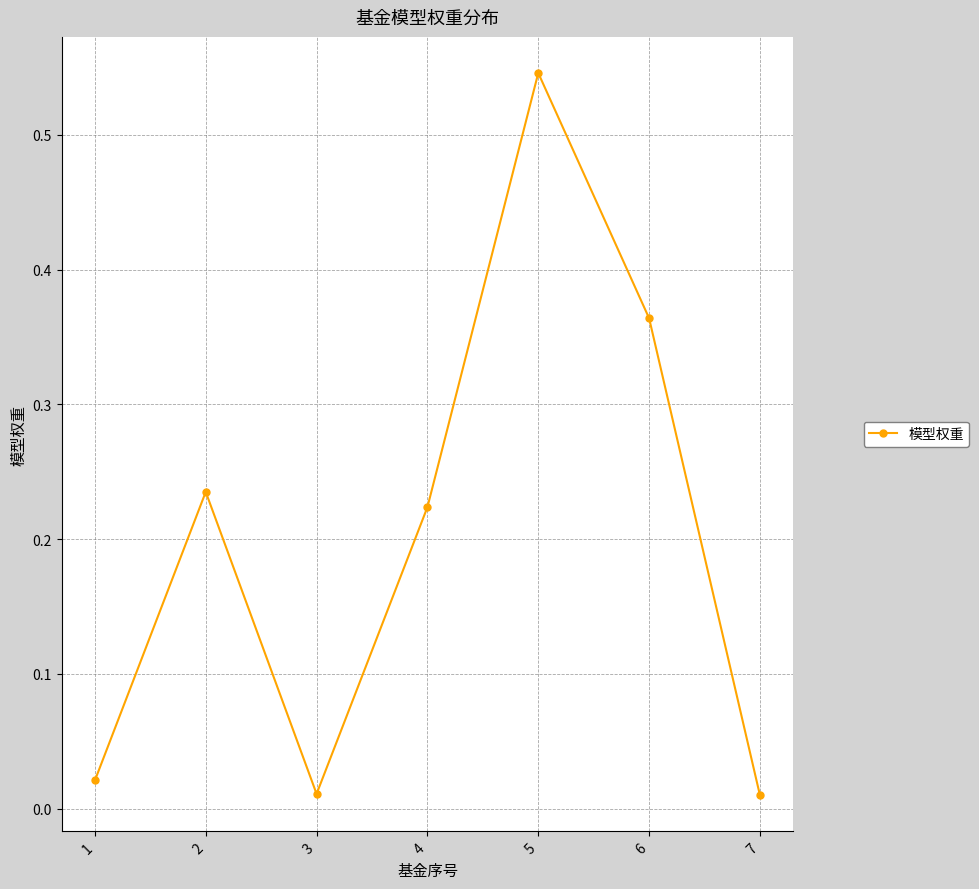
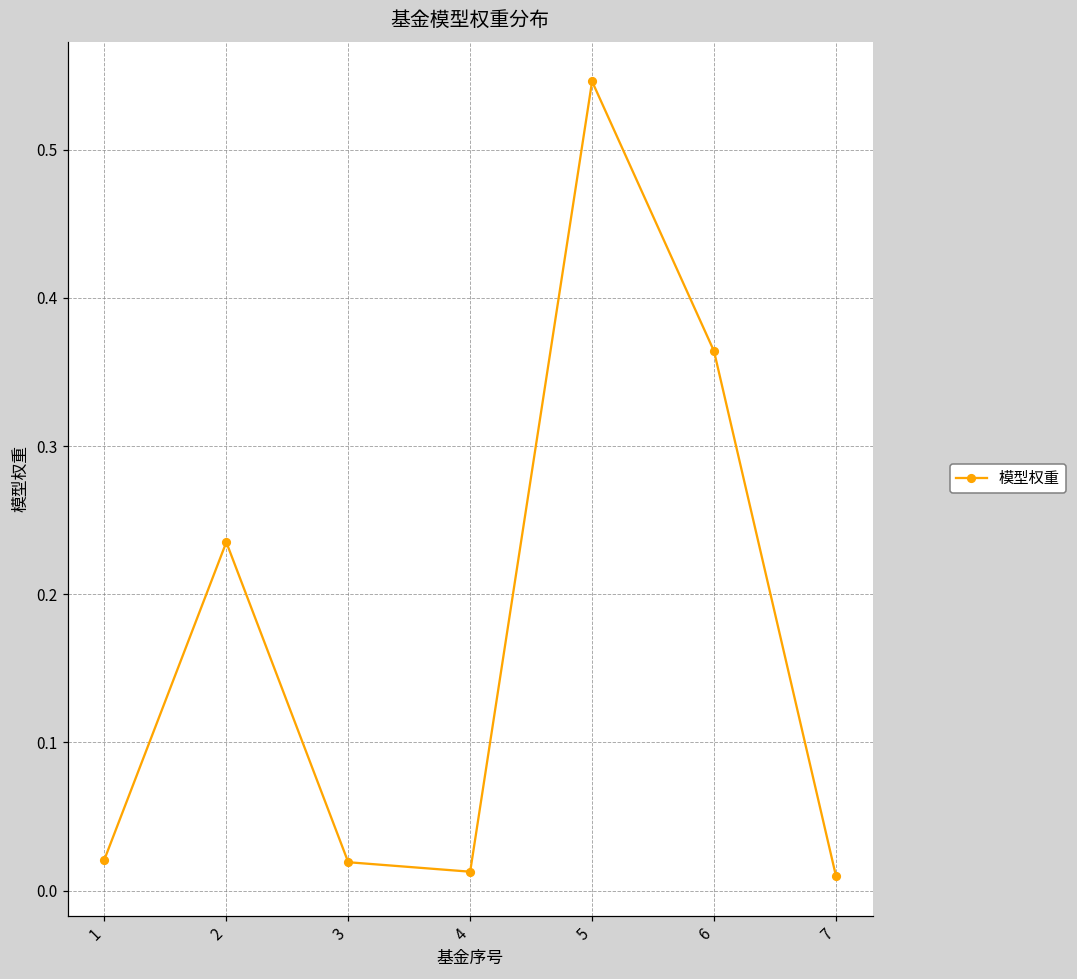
  {
    "1": 0.021,
    "2": 0.235,
-   "3": 0.011,
-   "4": 0.224,
+   "3": 0.019,
+   "4": 0.013,
    "5": 0.546,
    "6": 0.364,
    "7": 0.010
  }
